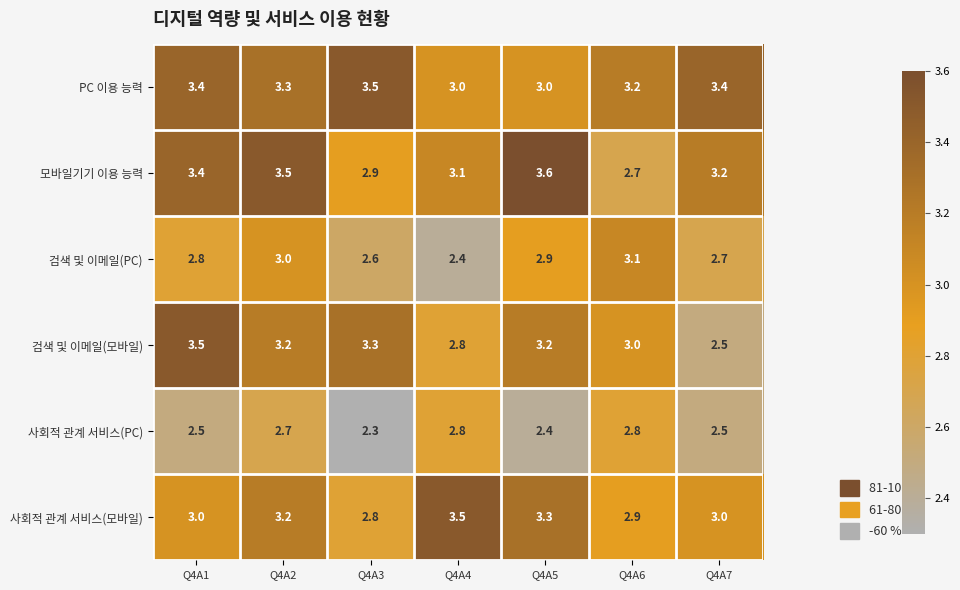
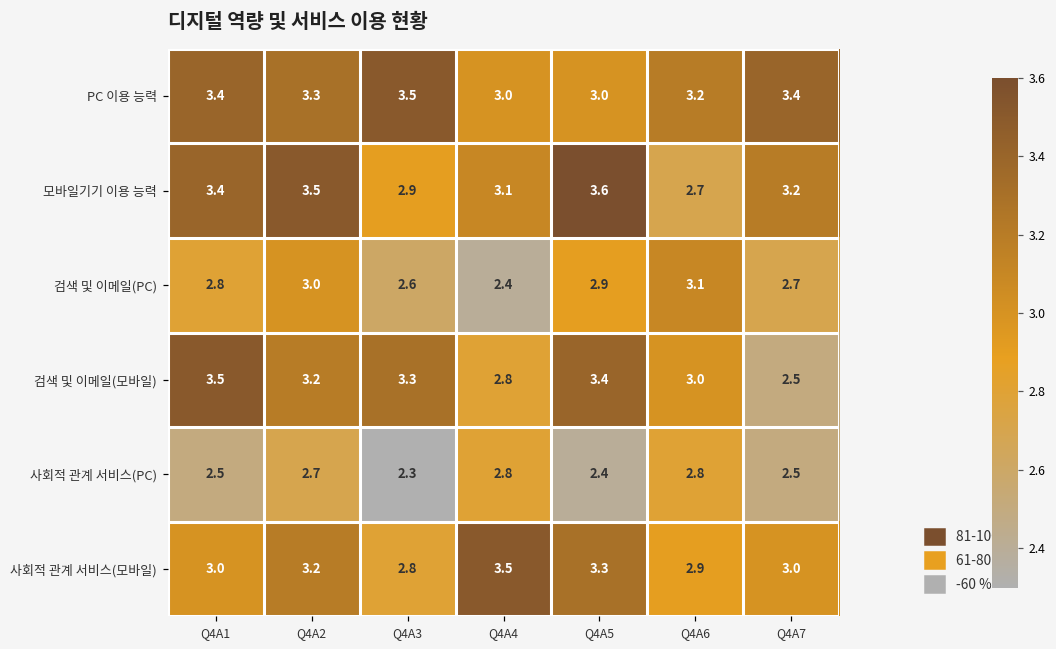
  {
    "PC 이용 능력": {
      "Q4A1": 3.4,
      "Q4A2": 3.3,
      "Q4A3": 3.5,
      "Q4A4": 3.0,
      "Q4A5": 3.0,
      "Q4A6": 3.2,
      "Q4A7": 3.4
    },
    "모바일기기 이용 능력": {
      "Q4A1": 3.4,
      "Q4A2": 3.5,
      "Q4A3": 2.9,
      "Q4A4": 3.1,
      "Q4A5": 3.6,
      "Q4A6": 2.7,
      "Q4A7": 3.2
    },
    "검색 및 이메일(PC)": {
      "Q4A1": 2.8,
      "Q4A2": 3.0,
      "Q4A3": 2.6,
      "Q4A4": 2.4,
      "Q4A5": 2.9,
      "Q4A6": 3.1,
      "Q4A7": 2.7
    },
    "검색 및 이메일(모바일)": {
      "Q4A1": 3.5,
      "Q4A2": 3.2,
      "Q4A3": 3.3,
      "Q4A4": 2.8,
-     "Q4A5": 3.2,
+     "Q4A5": 3.4,
      "Q4A6": 3.0,
      "Q4A7": 2.5
    },
    "사회적 관계 서비스(PC)": {
      "Q4A1": 2.5,
      "Q4A2": 2.7,
      "Q4A3": 2.3,
      "Q4A4": 2.8,
      "Q4A5": 2.4,
      "Q4A6": 2.8,
      "Q4A7": 2.5
    },
    "사회적 관계 서비스(모바일)": {
      "Q4A1": 3.0,
      "Q4A2": 3.2,
      "Q4A3": 2.8,
      "Q4A4": 3.5,
      "Q4A5": 3.3,
      "Q4A6": 2.9,
      "Q4A7": 3.0
    }
  }
